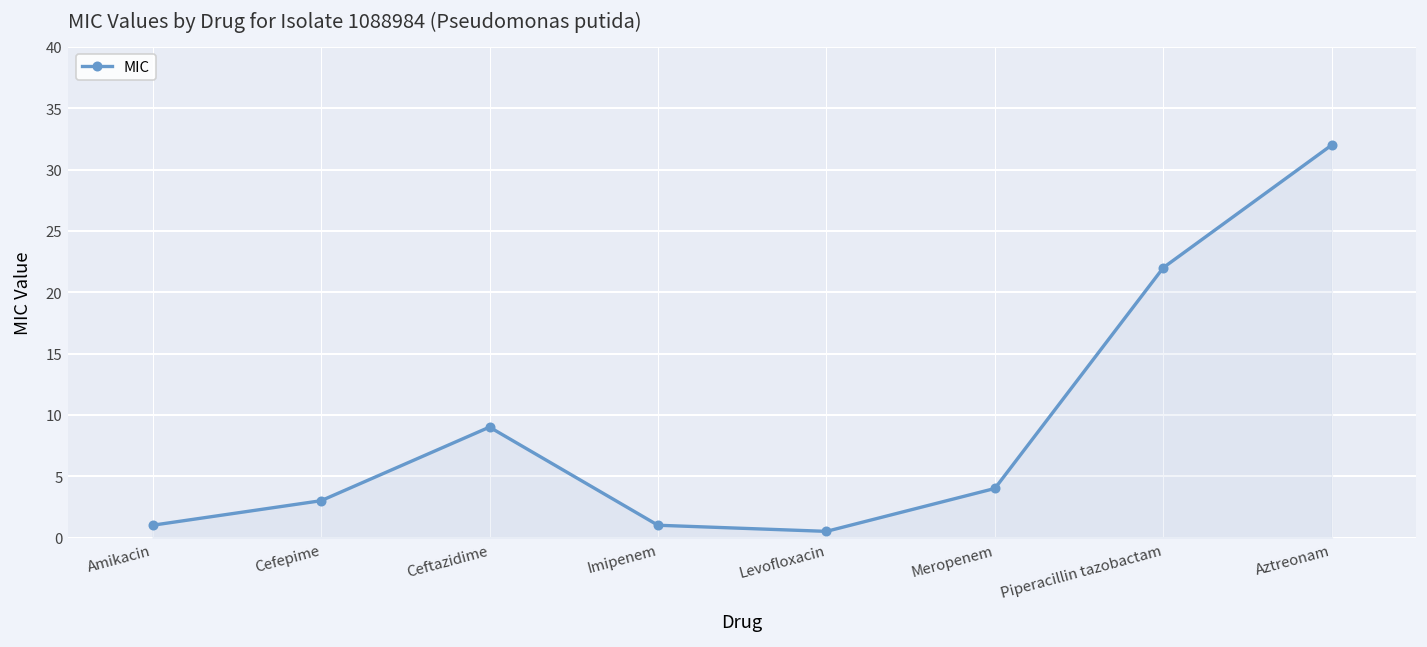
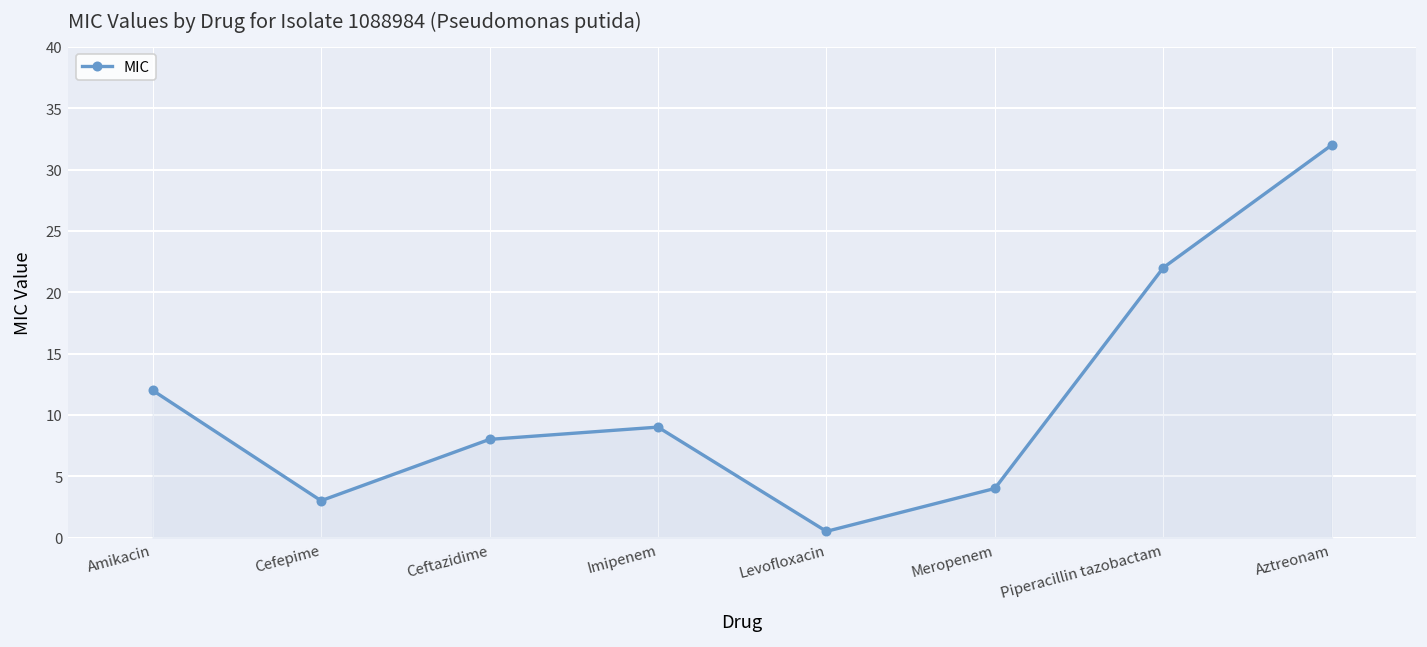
  {
-   "Amikacin": 1,
+   "Amikacin": 12,
    "Cefepime": 3,
-   "Ceftazidime": 9,
-   "Imipenem": 1,
+   "Ceftazidime": 8,
+   "Imipenem": 9,
    "Levofloxacin": 0.5,
    "Meropenem": 4,
    "Piperacillin tazobactam": 22,
    "Aztreonam": 32
  }
